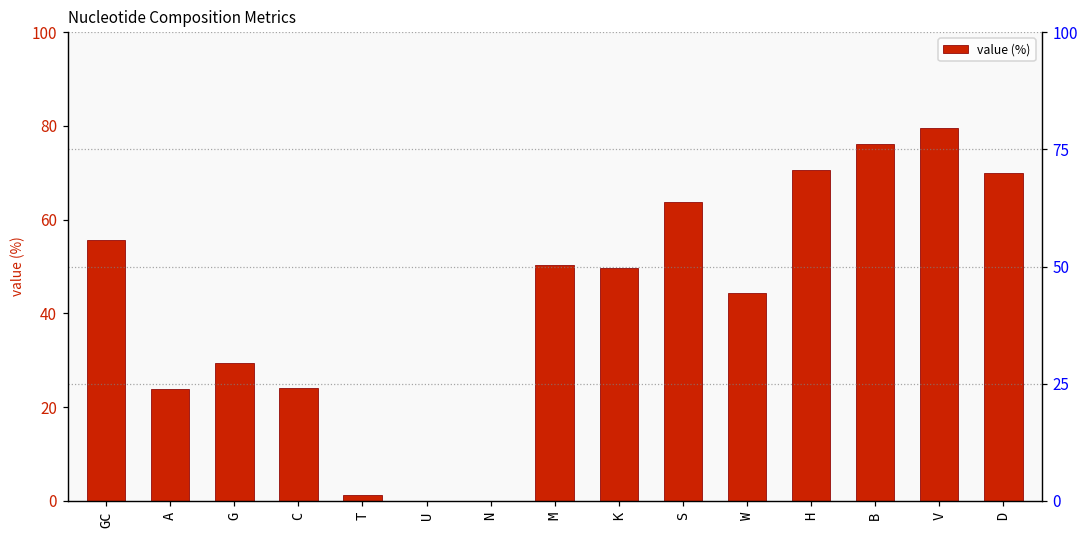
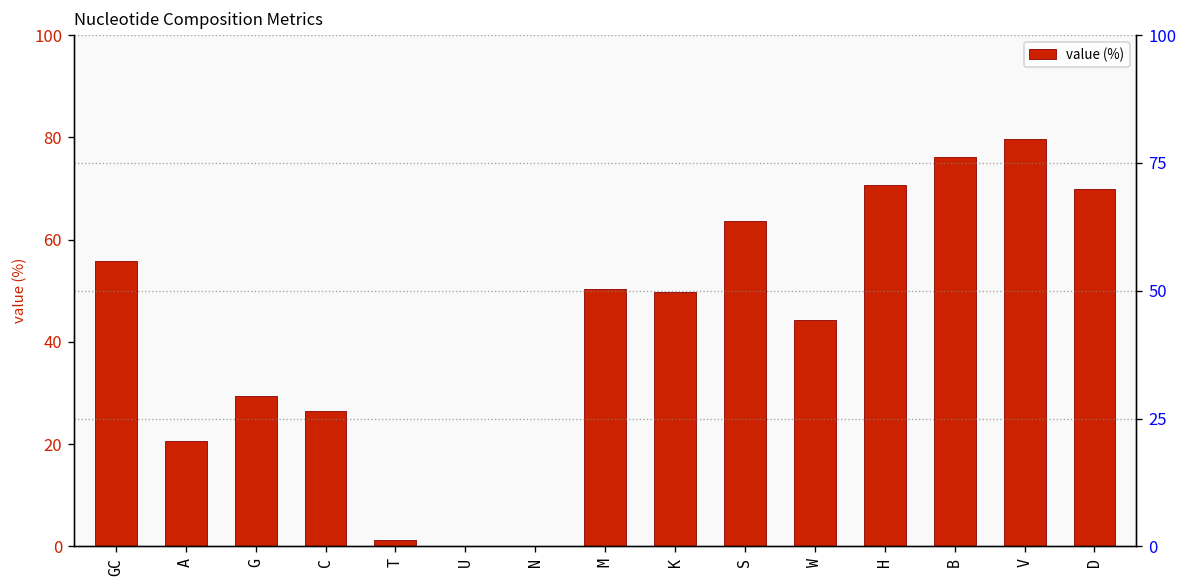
  {
    "GC": 56,
-   "A": 24,
+   "A": 21,
    "G": 29,
-   "C": 24,
+   "C": 26,
    "T": 1,
    "U": 0,
    "N": 0,
    "M": 50,
    "K": 50,
    "S": 64,
    "W": 44,
    "H": 71,
    "B": 76,
    "V": 80,
    "D": 70
  }
